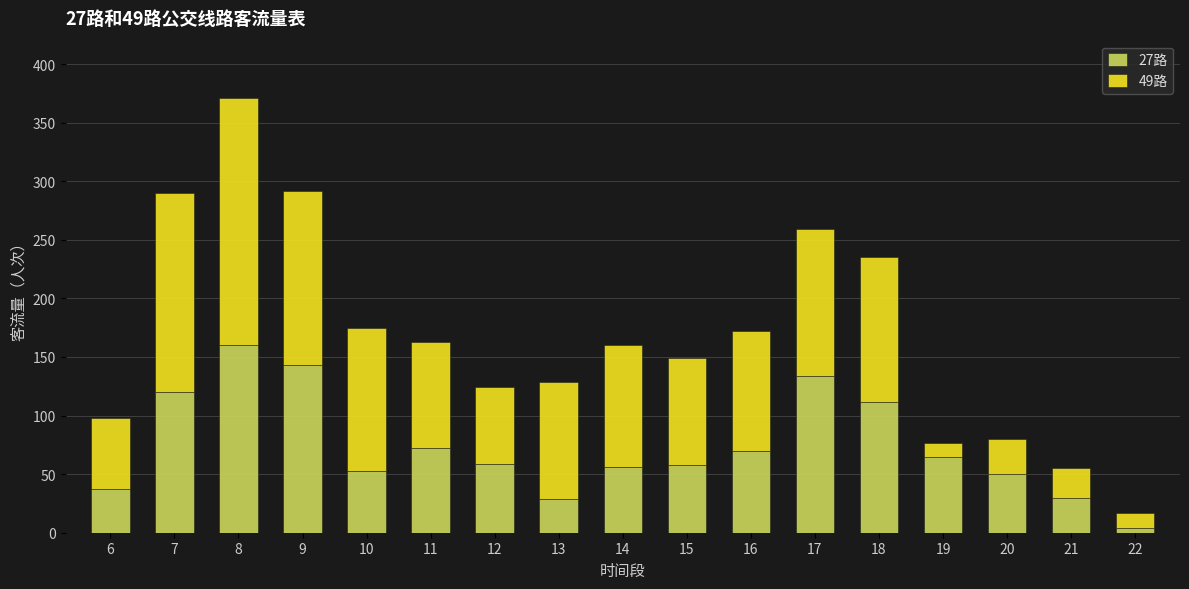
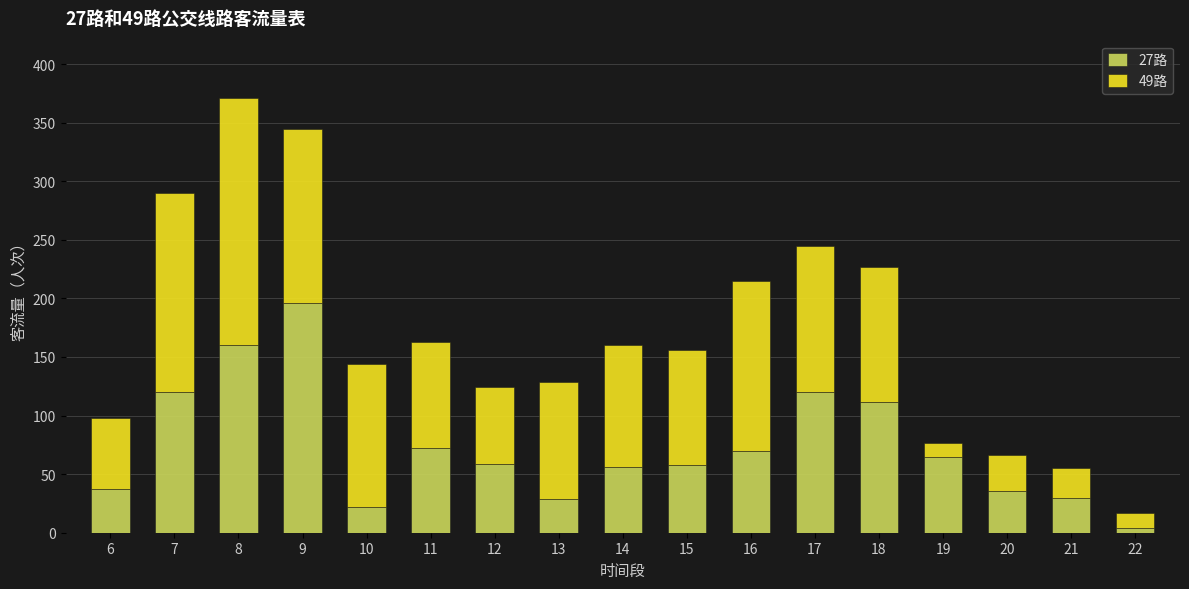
  {
    "27路": {
      "6": 37,
      "7": 120,
      "8": 160,
-     "9": 143,
-     "10": 53,
+     "9": 196,
+     "10": 22,
      "11": 72,
      "12": 59,
      "13": 29,
      "14": 56,
      "15": 58,
      "16": 70,
-     "17": 134,
+     "17": 120,
      "18": 112,
      "19": 65,
-     "20": 50,
+     "20": 36,
      "21": 30,
      "22": 4
    },
    "49路": {
      "6": 61,
      "7": 170,
      "8": 211,
      "9": 149,
      "10": 122,
      "11": 91,
      "12": 65,
      "13": 100,
      "14": 104,
-     "15": 91,
-     "16": 102,
+     "15": 98,
+     "16": 145,
      "17": 125,
-     "18": 123,
+     "18": 115,
      "19": 12,
      "20": 30,
      "21": 25,
      "22": 13
    }
  }
